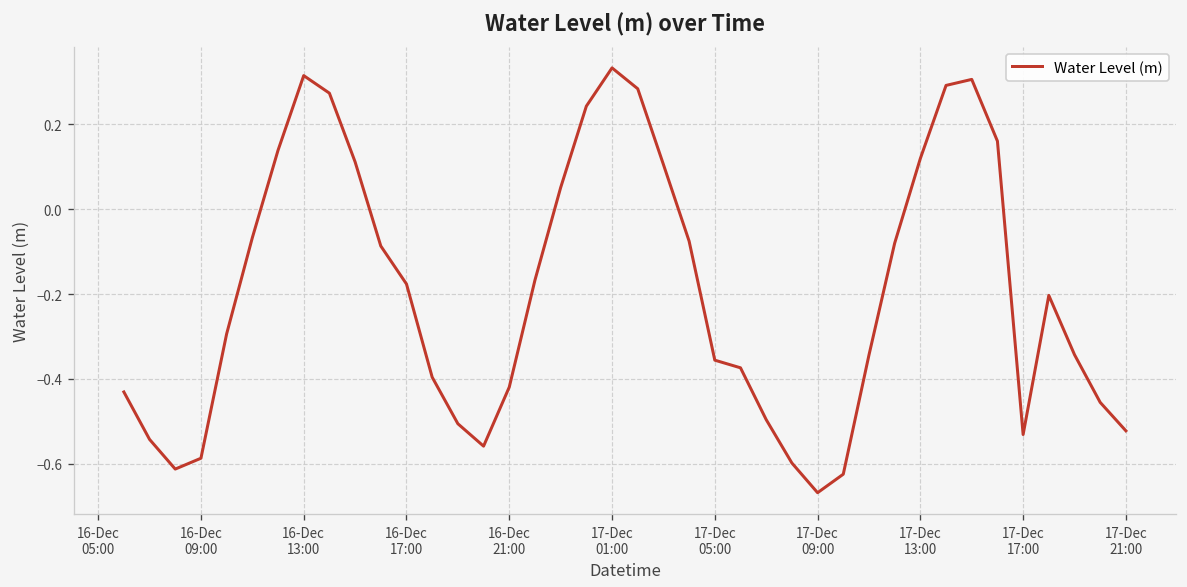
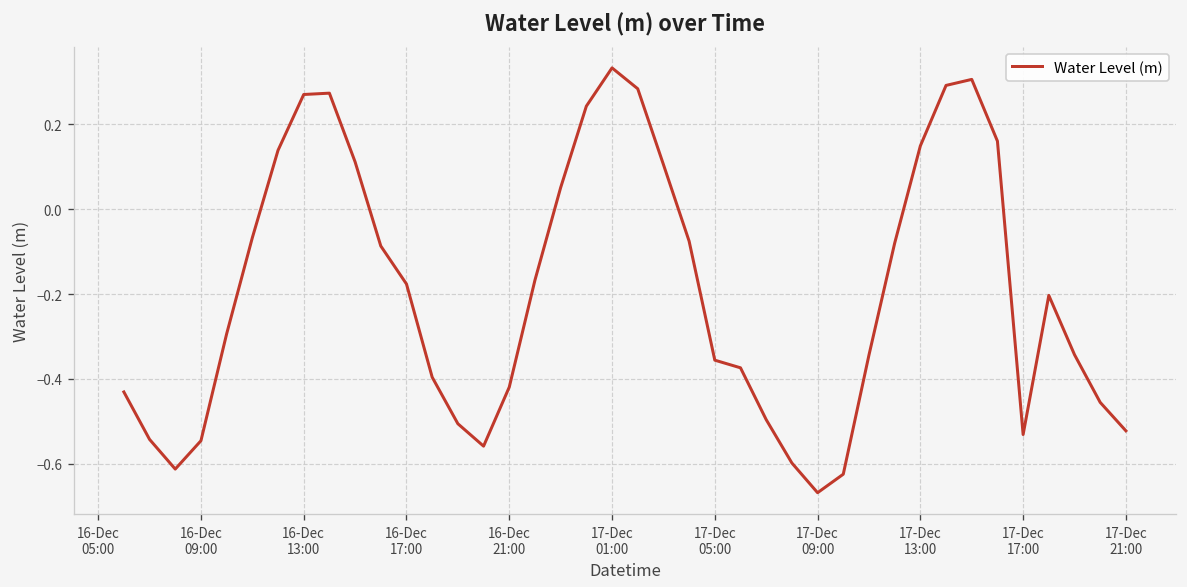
  {
-   "16-Dec 09:00": -0.59,
-   "16-Dec 13:00": 0.32,
+   "16-Dec 09:00": -0.55,
+   "16-Dec 13:00": 0.27,
    "16-Dec 17:00": -0.18,
    "16-Dec 21:00": -0.42,
    "17-Dec 01:00": 0.33,
    "17-Dec 05:00": -0.36,
    "17-Dec 09:00": -0.67,
-   "17-Dec 13:00": 0.12,
+   "17-Dec 13:00": 0.15,
    "17-Dec 17:00": -0.53,
    "17-Dec 21:00": -0.52
  }
